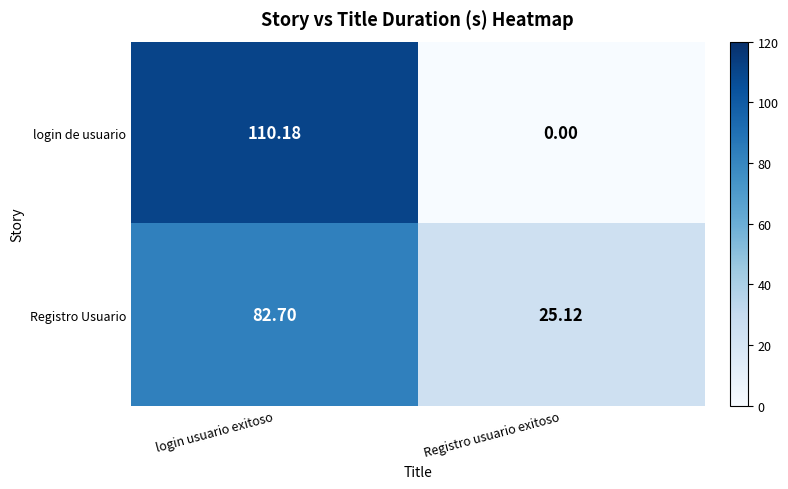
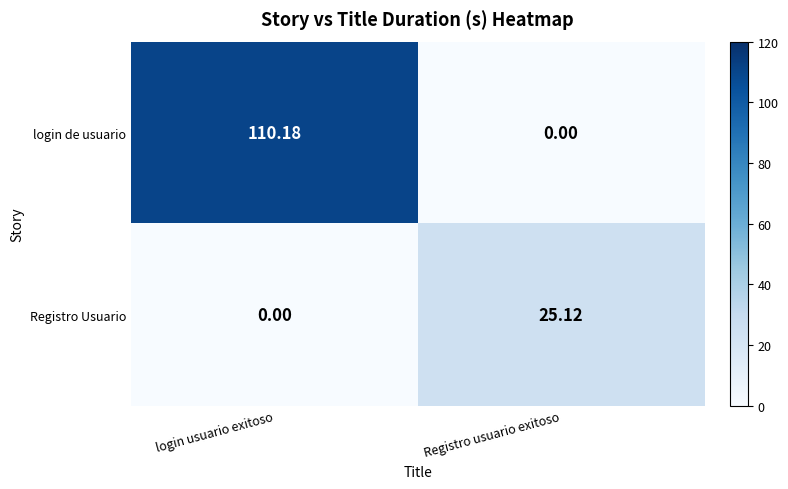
  {
    "login de usuario": {
      "login usuario exitoso": 110.18,
      "Registro usuario exitoso": 0.00
    },
    "Registro Usuario": {
-     "login usuario exitoso": 82.70,
+     "login usuario exitoso": 0.00,
      "Registro usuario exitoso": 25.12
    }
  }
